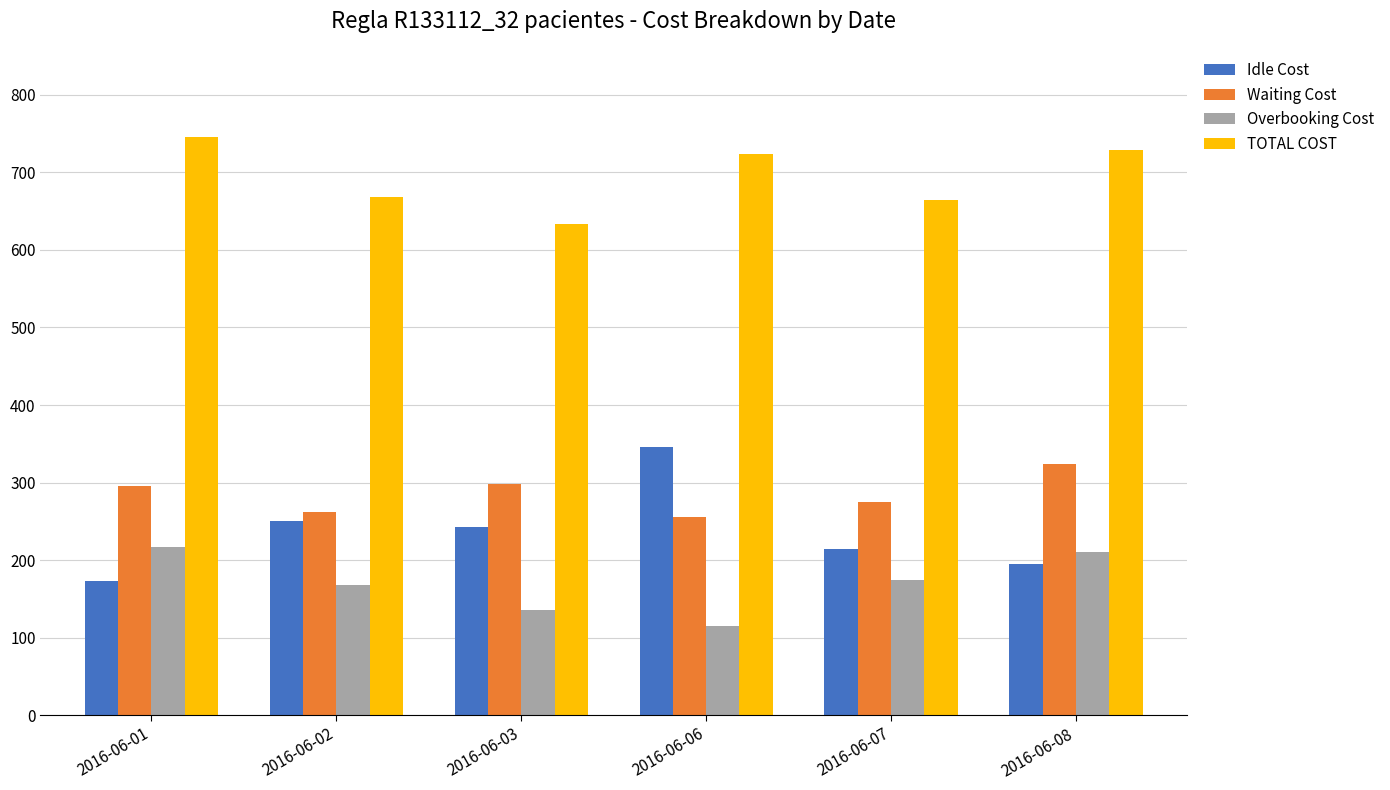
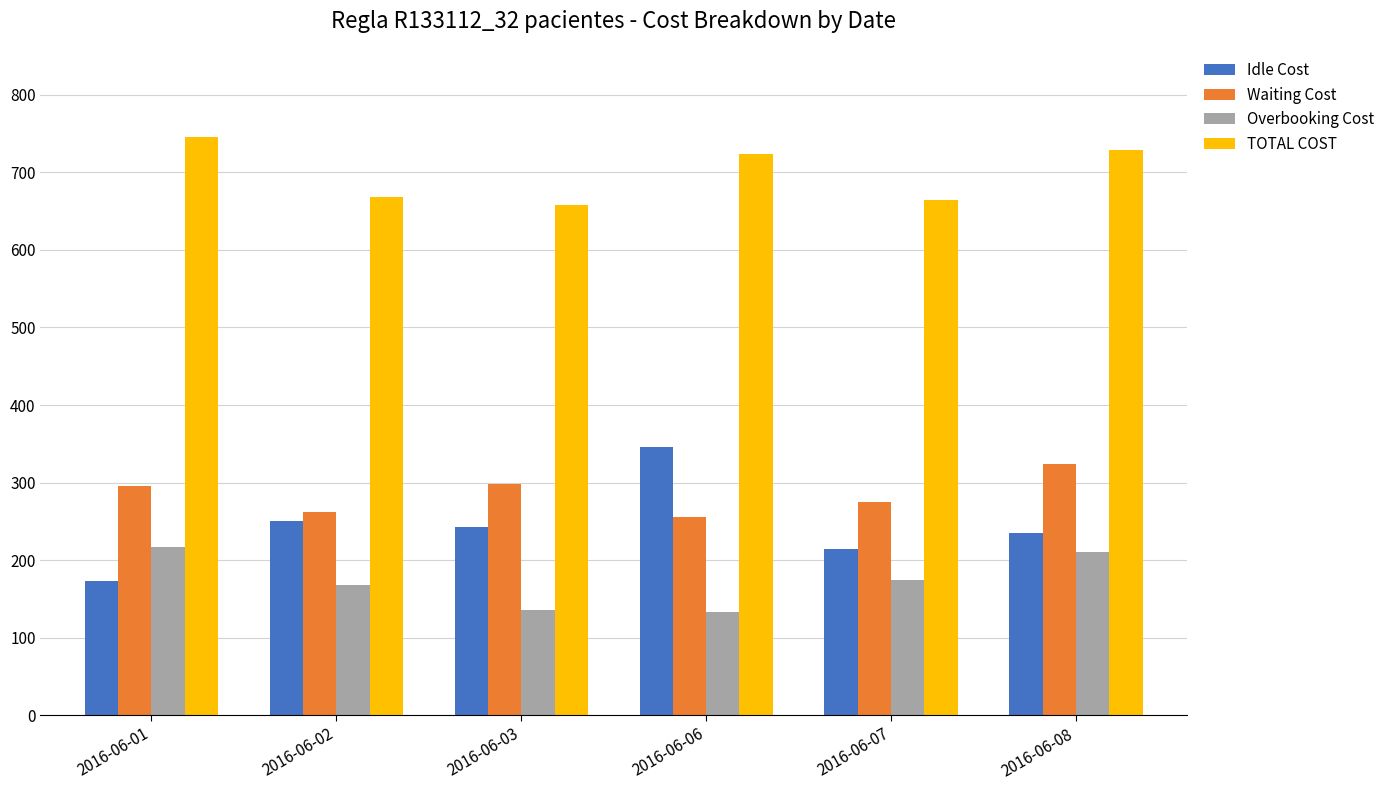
  {
    "Idle Cost": {
      "2016-06-01": 170,
      "2016-06-02": 250,
      "2016-06-03": 240,
      "2016-06-06": 350,
      "2016-06-07": 220,
-     "2016-06-08": 200
+     "2016-06-08": 230
    },
    "Waiting Cost": {
      "2016-06-01": 300,
      "2016-06-02": 260,
      "2016-06-03": 300,
      "2016-06-06": 260,
      "2016-06-07": 270,
      "2016-06-08": 320
    },
    "Overbooking Cost": {
      "2016-06-01": 220,
      "2016-06-02": 170,
      "2016-06-03": 140,
-     "2016-06-06": 120,
+     "2016-06-06": 130,
      "2016-06-07": 180,
      "2016-06-08": 210
    },
    "TOTAL COST": {
      "2016-06-01": 740,
      "2016-06-02": 670,
-     "2016-06-03": 630,
+     "2016-06-03": 660,
      "2016-06-06": 720,
      "2016-06-07": 660,
      "2016-06-08": 730
    }
  }
